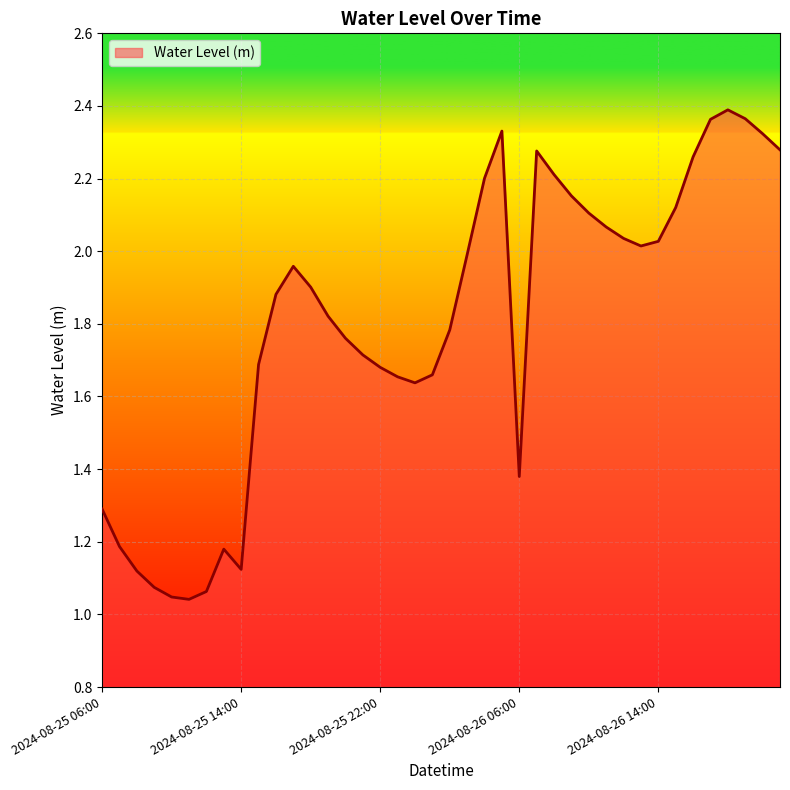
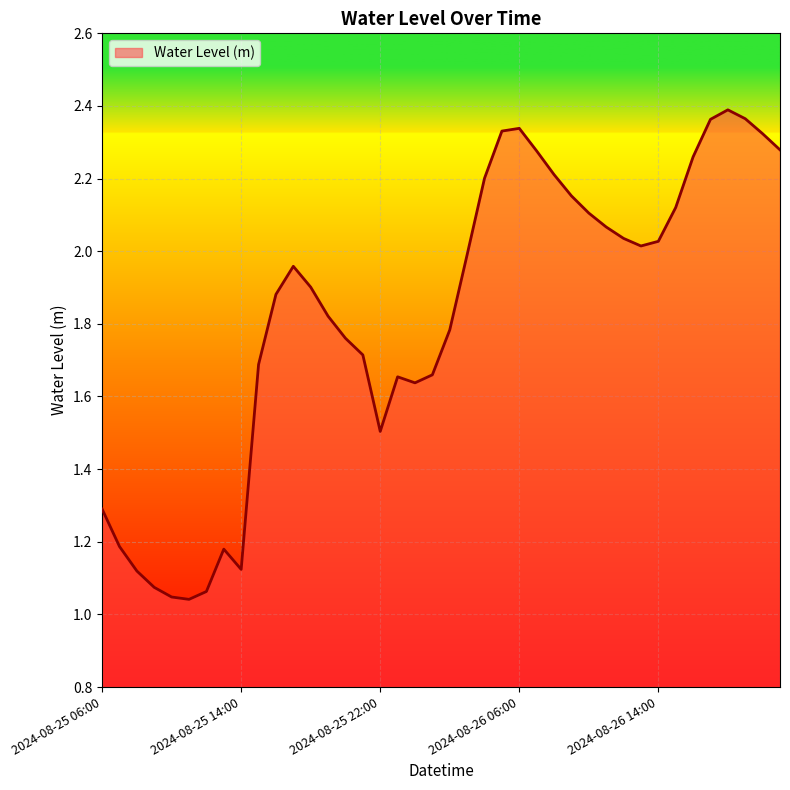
  {
    "2024-08-25 06:00": 1.29,
    "2024-08-25 14:00": 1.12,
-   "2024-08-25 22:00": 1.68,
-   "2024-08-26 06:00": 1.38,
+   "2024-08-25 22:00": 1.50,
+   "2024-08-26 06:00": 2.34,
    "2024-08-26 14:00": 2.03
  }
